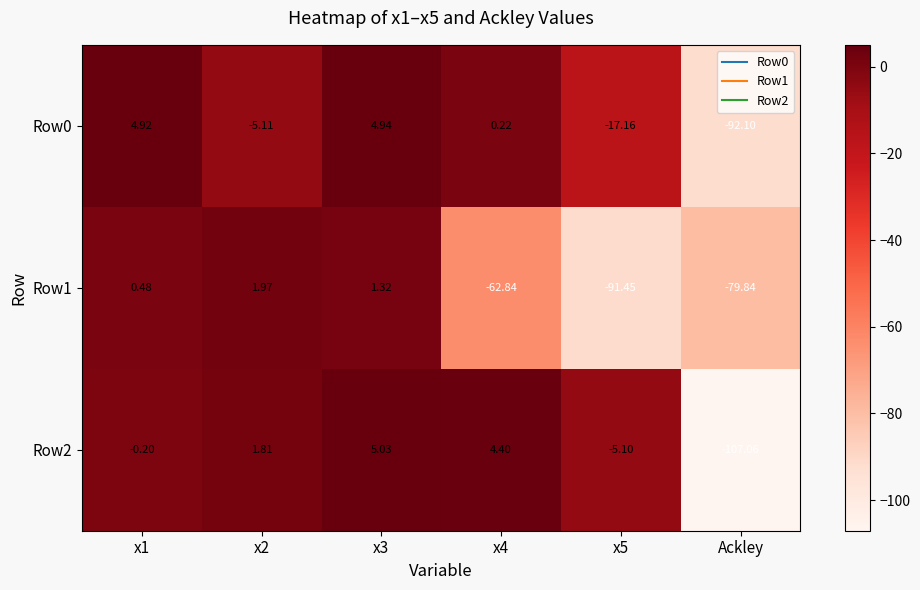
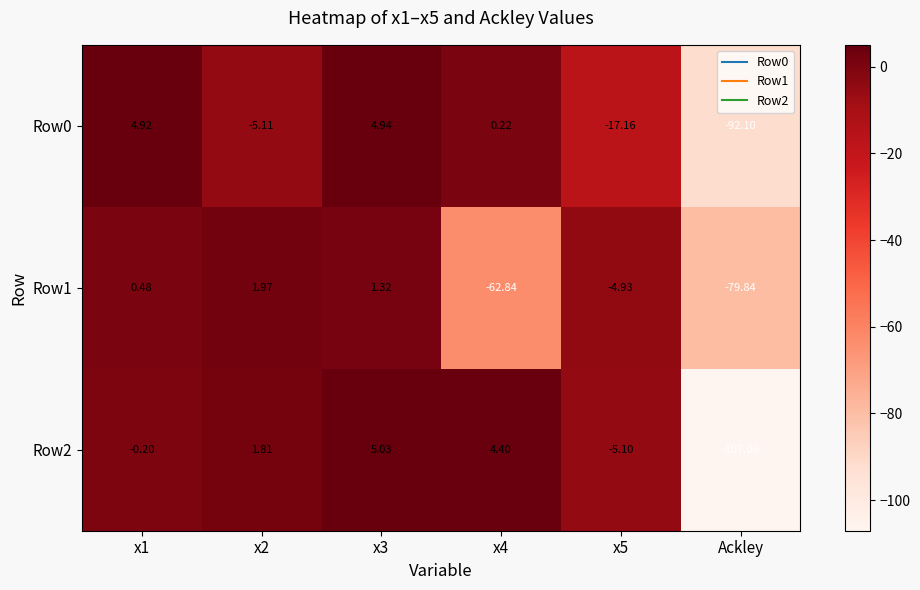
  {
    "Row0": {
      "x1": 4.92,
      "x2": -5.11,
      "x3": 4.94,
      "x4": 0.22,
      "x5": -17.16,
      "Ackley": -92.10
    },
    "Row1": {
      "x1": 0.48,
      "x2": 1.97,
      "x3": 1.32,
      "x4": -62.84,
-     "x5": -91.45,
+     "x5": -4.93,
      "Ackley": -79.84
    },
    "Row2": {
      "x1": -0.20,
      "x2": 1.81,
      "x3": 5.03,
      "x4": 4.40,
      "x5": -5.10
    }
  }
